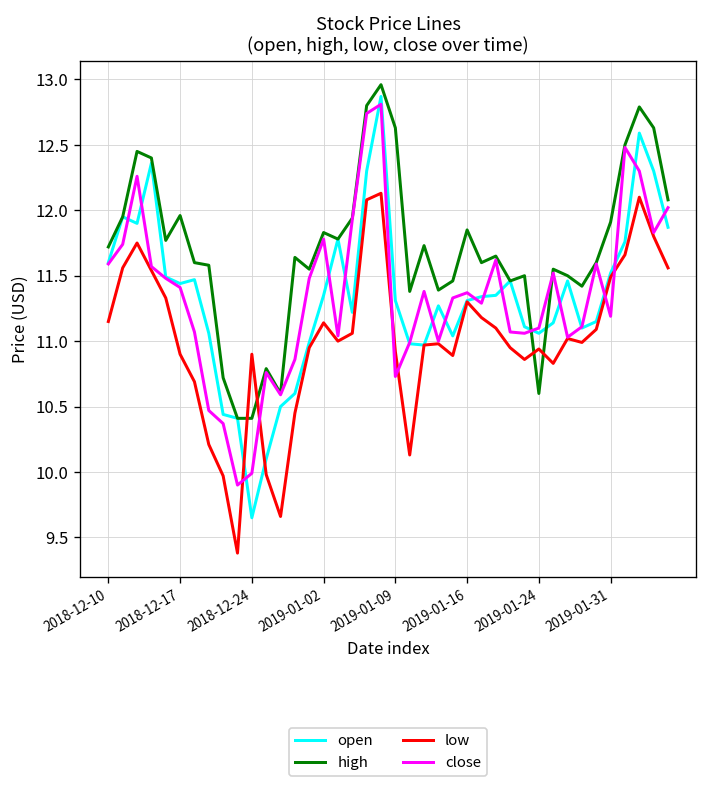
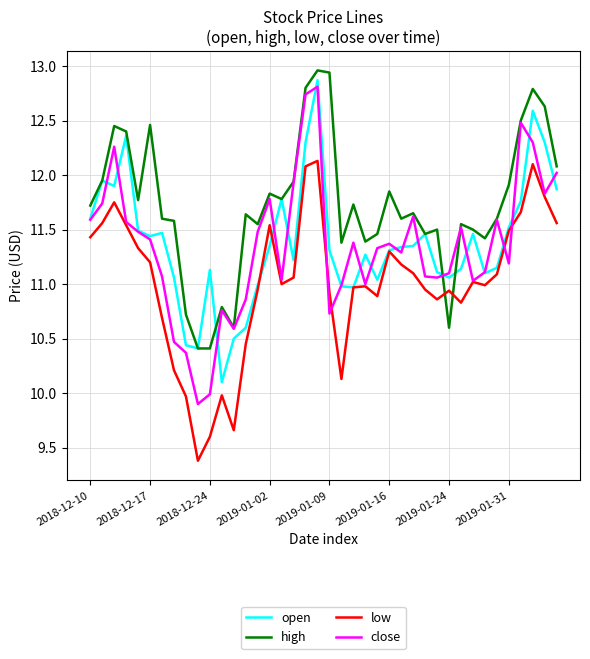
  {
    "open": {
      "2018-12-17": 11.44,
-     "2018-12-24": 9.65,
+     "2018-12-24": 11.13,
      "2019-01-02": 11.35,
      "2019-01-09": 11.31,
      "2019-01-24": 11.06,
      "2019-01-31": 11.52
    },
    "high": {
      "2018-12-10": 11.72,
-     "2018-12-17": 11.96,
+     "2018-12-17": 12.46,
      "2018-12-24": 10.41,
      "2019-01-02": 11.83,
-     "2019-01-09": 12.63,
+     "2019-01-09": 12.94,
      "2019-01-16": 11.85,
      "2019-01-24": 10.60,
      "2019-01-31": 11.91
    },
    "low": {
-     "2018-12-10": 11.15,
-     "2018-12-17": 10.9,
-     "2018-12-24": 10.9,
-     "2019-01-02": 11.14,
+     "2018-12-10": 11.43,
+     "2018-12-17": 11.2,
+     "2018-12-24": 9.6,
+     "2019-01-02": 11.54,
      "2019-01-09": 10.92,
      "2019-01-24": 10.94,
      "2019-01-31": 11.49
    },
    "close": {
      "2018-12-17": 11.41,
      "2018-12-24": 9.99,
      "2019-01-02": 11.78,
      "2019-01-09": 10.73,
      "2019-01-16": 11.37,
      "2019-01-24": 11.10,
      "2019-01-31": 11.19
    }
  }
